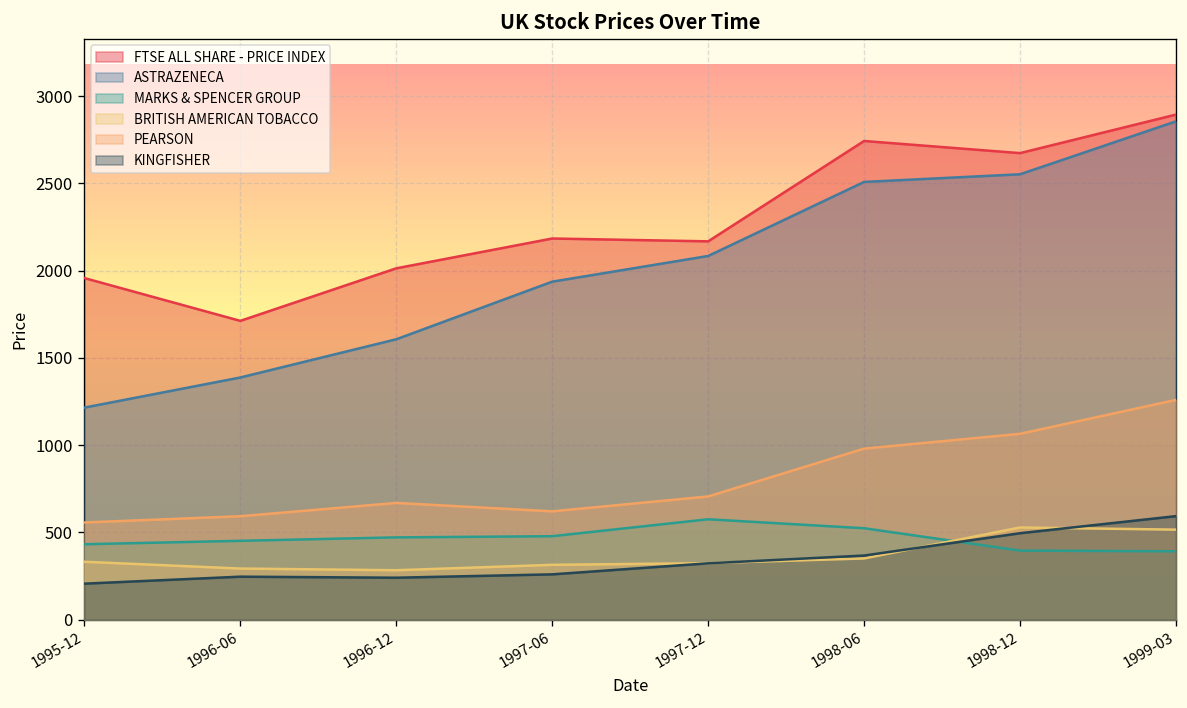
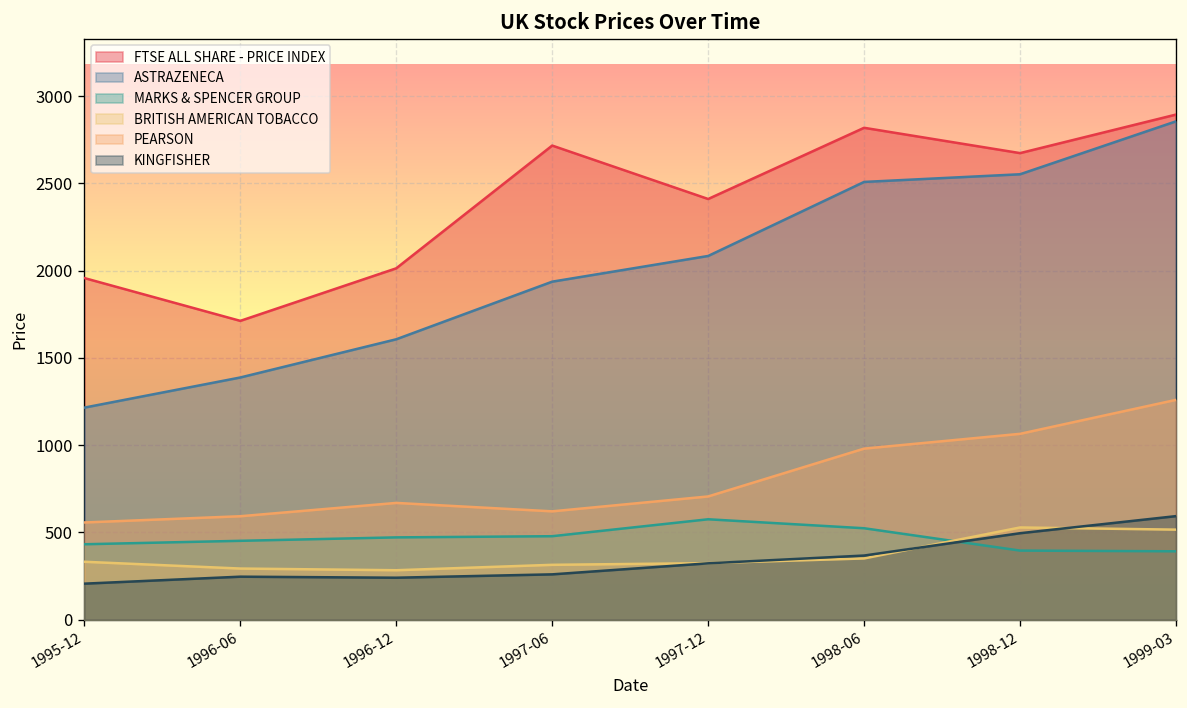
  {
    "FTSE ALL SHARE - PRICE INDEX": {
      "1995-12": 1960,
      "1996-06": 1710,
      "1996-12": 2010,
-     "1997-06": 2180,
-     "1997-12": 2170,
-     "1998-06": 2740,
+     "1997-06": 2720,
+     "1997-12": 2410,
+     "1998-06": 2820,
      "1998-12": 2670,
      "1999-03": 2890
    }
  }
